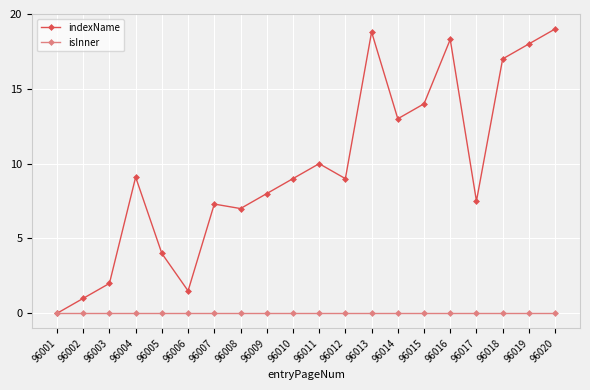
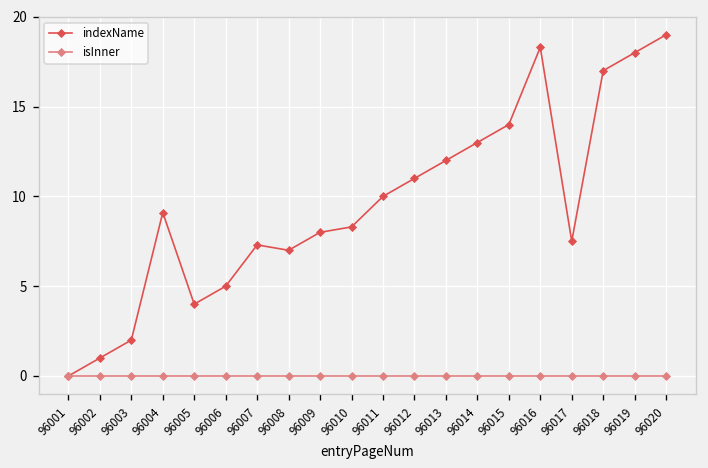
  {
    "indexName": {
      "96002": 1.0,
      "96003": 2.0,
      "96004": 9.1,
      "96005": 4.0,
-     "96006": 1.5,
+     "96006": 5.0,
      "96007": 7.3,
      "96008": 7.0,
      "96009": 8.0,
-     "96010": 9.0,
+     "96010": 8.3,
      "96011": 10.0,
-     "96012": 9.0,
-     "96013": 18.8,
+     "96012": 11.0,
+     "96013": 12.0,
      "96014": 13.0,
      "96015": 14.0,
      "96016": 18.3,
      "96017": 7.5,
      "96018": 17.0,
      "96019": 18.0,
      "96020": 19.0
    },
    "isInner": {
      "96002": 0.0,
      "96003": 0.0,
      "96004": 0.0,
      "96005": 0.0,
      "96006": 0.0,
      "96007": 0.0,
      "96008": 0.0,
      "96009": 0.0,
      "96010": 0.0,
      "96011": 0.0,
      "96012": 0.0,
      "96013": 0.0,
      "96014": 0.0,
      "96015": 0.0,
      "96016": 0.0,
      "96017": 0.0,
      "96018": 0.0,
      "96019": 0.0,
      "96020": 0.0
    }
  }
